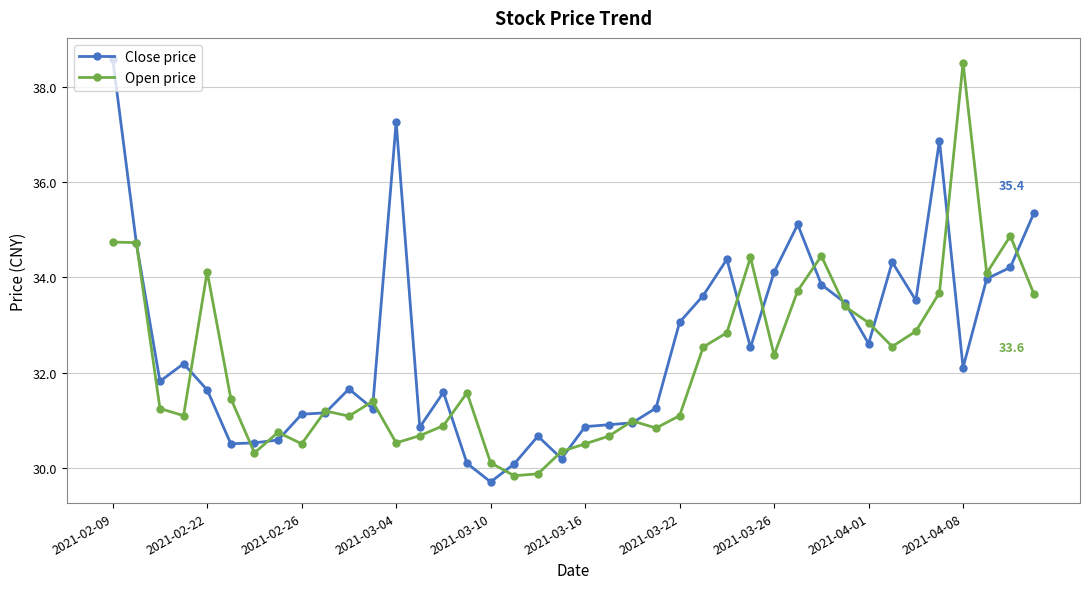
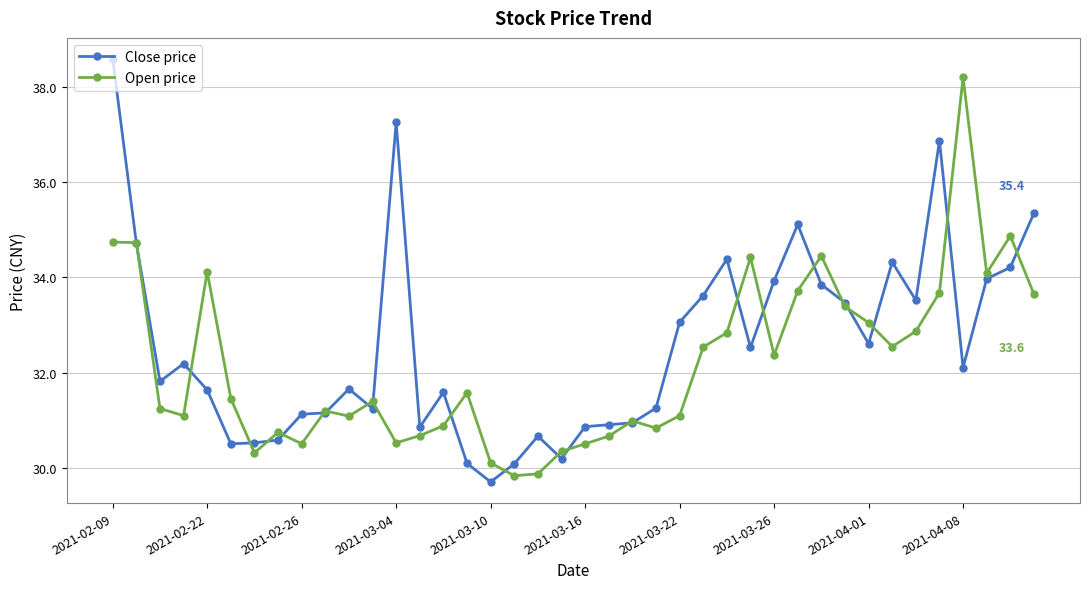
  {
    "Close price": {
      "2021-02-22": 31.6,
      "2021-02-26": 31.1,
      "2021-03-04": 37.3,
      "2021-03-10": 29.7,
      "2021-03-16": 30.9,
      "2021-03-22": 33.1,
-     "2021-03-26": 34.1,
+     "2021-03-26": 33.9,
      "2021-04-01": 32.6,
      "2021-04-08": 32.1
    },
    "Open price": {
      "2021-02-09": 34.7,
      "2021-02-22": 34.1,
      "2021-02-26": 30.5,
      "2021-03-04": 30.5,
      "2021-03-10": 30.1,
      "2021-03-16": 30.5,
      "2021-03-22": 31.1,
      "2021-03-26": 32.4,
      "2021-04-01": 33.1,
-     "2021-04-08": 38.5
+     "2021-04-08": 38.2
    }
  }
